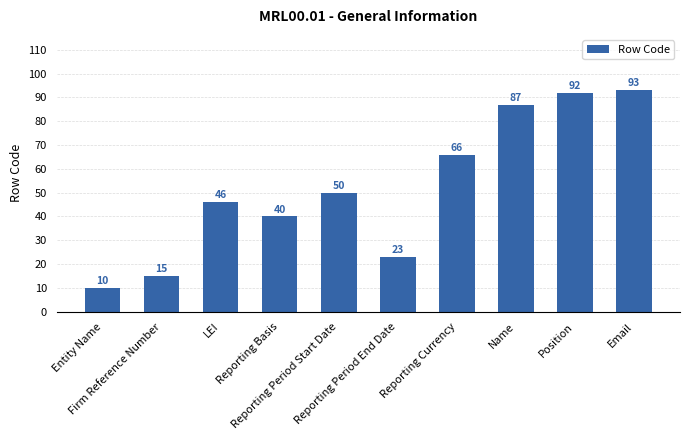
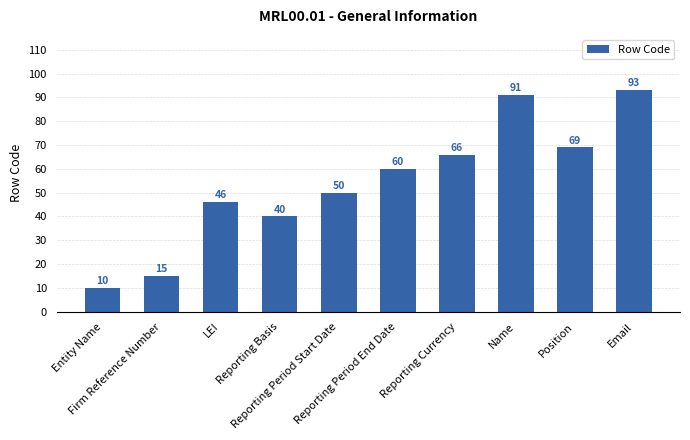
  {
    "Entity Name": 10,
    "Firm Reference Number": 15,
    "LEI": 46,
    "Reporting Basis": 40,
    "Reporting Period Start Date": 50,
-   "Reporting Period End Date": 23,
+   "Reporting Period End Date": 60,
    "Reporting Currency": 66,
-   "Name": 87,
-   "Position": 92,
+   "Name": 91,
+   "Position": 69,
    "Email": 93
  }
